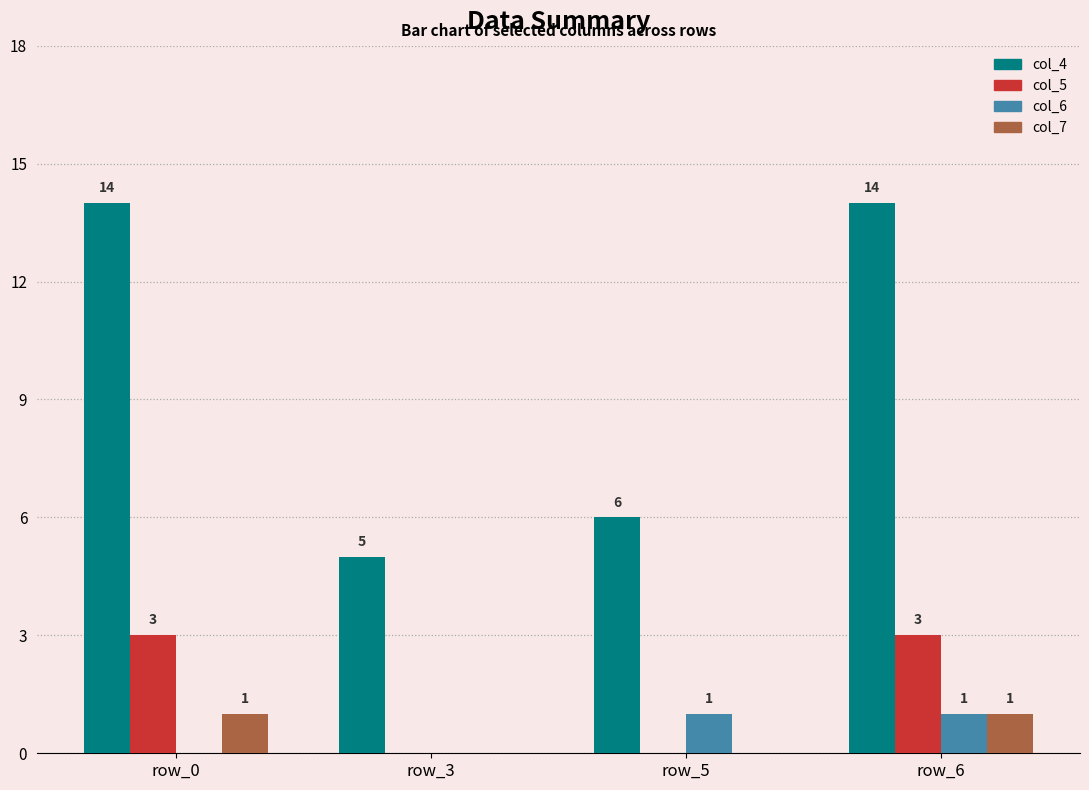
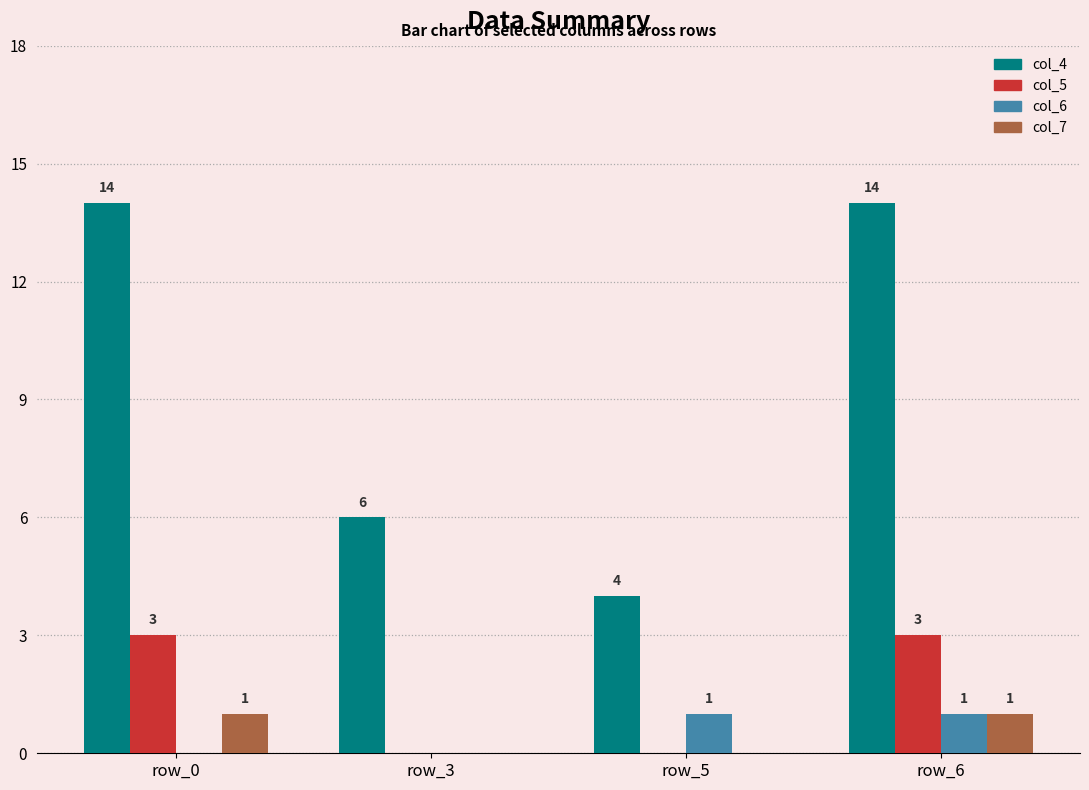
  {
    "col_4": {
      "row_0": 14,
-     "row_3": 5,
-     "row_5": 6,
+     "row_3": 6,
+     "row_5": 4,
      "row_6": 14
    },
    "col_5": {
      "row_0": 3,
      "row_6": 3
    },
    "col_6": {
      "row_5": 1,
      "row_6": 1
    },
    "col_7": {
      "row_0": 1,
      "row_6": 1
    }
  }
